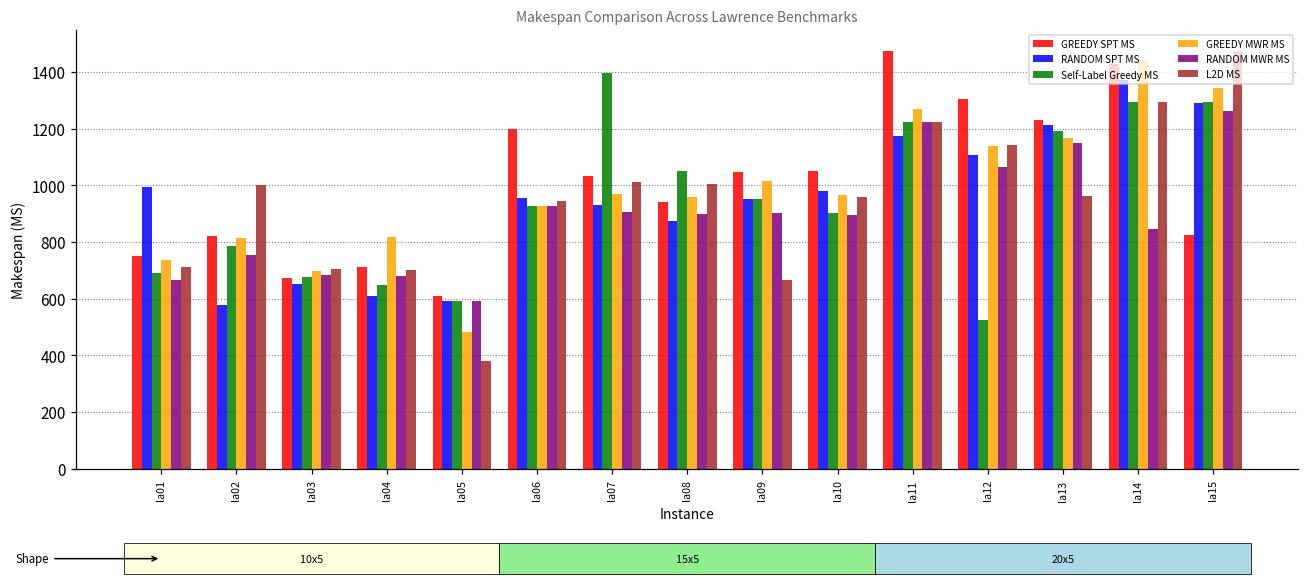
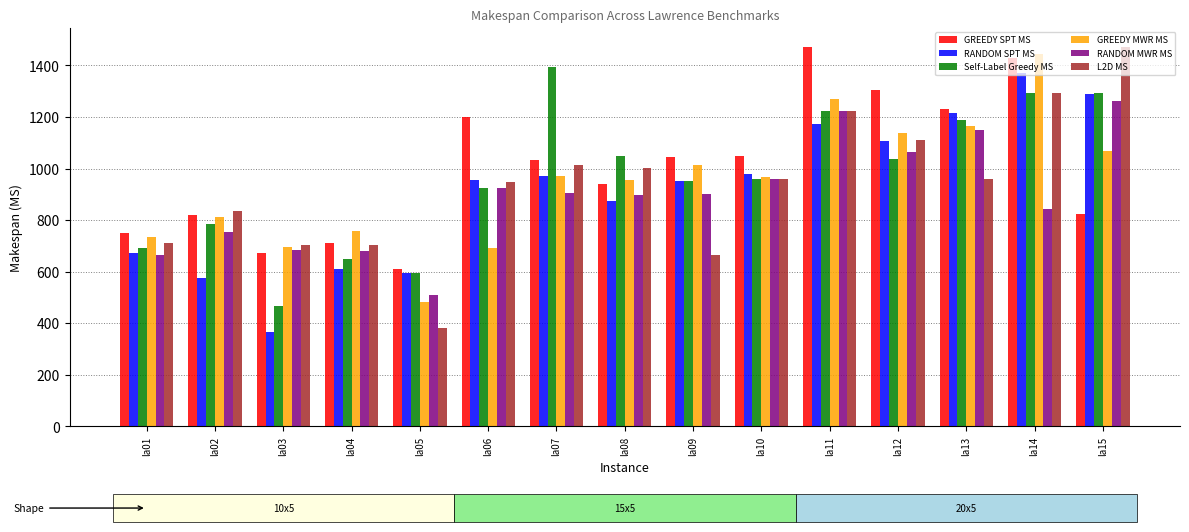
  {
    "GREEDY SPT MS": {
      "la01": 750,
      "la02": 820,
      "la03": 670,
      "la04": 710,
      "la05": 610,
      "la06": 1200,
      "la07": 1030,
      "la08": 940,
      "la09": 1050,
      "la10": 1050,
      "la11": 1470,
      "la12": 1310,
      "la13": 1230,
      "la15": 830
    },
    "RANDOM SPT MS": {
-     "la01": 1000,
+     "la01": 670,
      "la02": 580,
-     "la03": 650,
+     "la03": 370,
      "la04": 610,
      "la05": 590,
      "la06": 960,
-     "la07": 930,
+     "la07": 970,
      "la08": 870,
      "la09": 950,
      "la10": 980,
      "la11": 1170,
      "la12": 1110,
      "la13": 1210,
      "la15": 1290
    },
    "Self-Label Greedy MS": {
      "la01": 690,
      "la02": 780,
-     "la03": 670,
+     "la03": 470,
      "la04": 650,
      "la05": 590,
      "la06": 930,
      "la07": 1400,
      "la08": 1050,
      "la09": 950,
-     "la10": 900,
+     "la10": 960,
      "la11": 1220,
-     "la12": 520,
+     "la12": 1040,
      "la13": 1190,
      "la14": 1290,
      "la15": 1290
    },
    "GREEDY MWR MS": {
      "la01": 740,
      "la02": 810,
      "la03": 700,
-     "la04": 820,
+     "la04": 760,
      "la05": 480,
-     "la06": 930,
+     "la06": 690,
      "la07": 970,
      "la08": 960,
      "la09": 1020,
      "la10": 970,
      "la11": 1270,
      "la12": 1140,
      "la13": 1170,
-     "la15": 1340
+     "la15": 1070
    },
    "RANDOM MWR MS": {
      "la01": 670,
      "la02": 760,
      "la03": 680,
      "la04": 680,
-     "la05": 590,
+     "la05": 510,
      "la06": 930,
      "la07": 910,
      "la08": 900,
      "la09": 900,
-     "la10": 900,
+     "la10": 960,
      "la11": 1220,
      "la12": 1070,
      "la13": 1150,
      "la14": 850,
      "la15": 1260
    },
    "L2D MS": {
      "la01": 710,
-     "la02": 1000,
+     "la02": 840,
      "la03": 710,
      "la04": 700,
      "la05": 380,
      "la06": 950,
      "la07": 1010,
      "la08": 1000,
      "la09": 670,
      "la10": 960,
      "la11": 1220,
-     "la12": 1140,
+     "la12": 1110,
      "la13": 960,
      "la14": 1290
    }
  }
